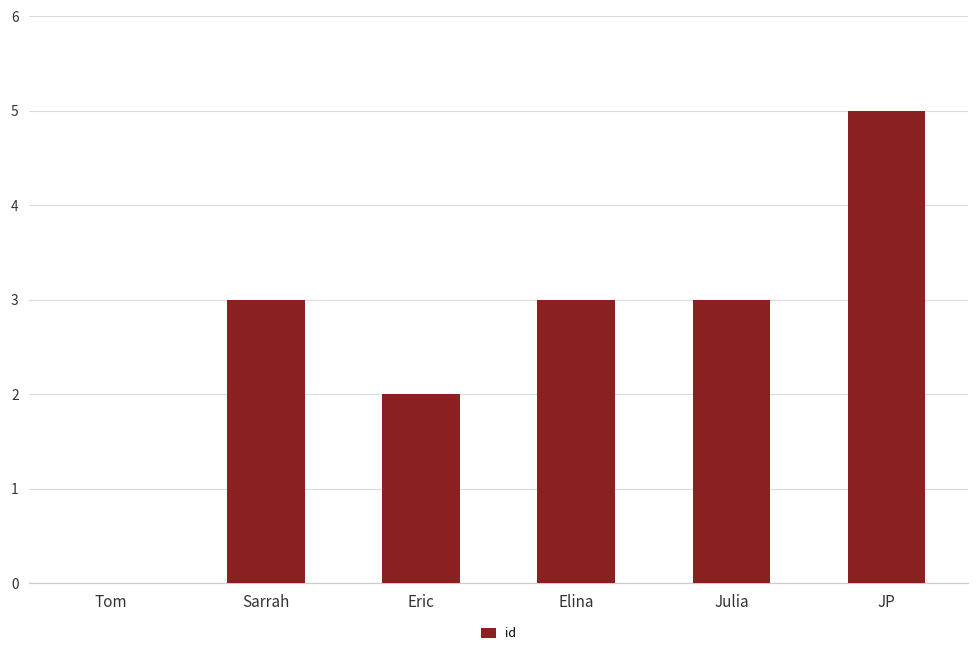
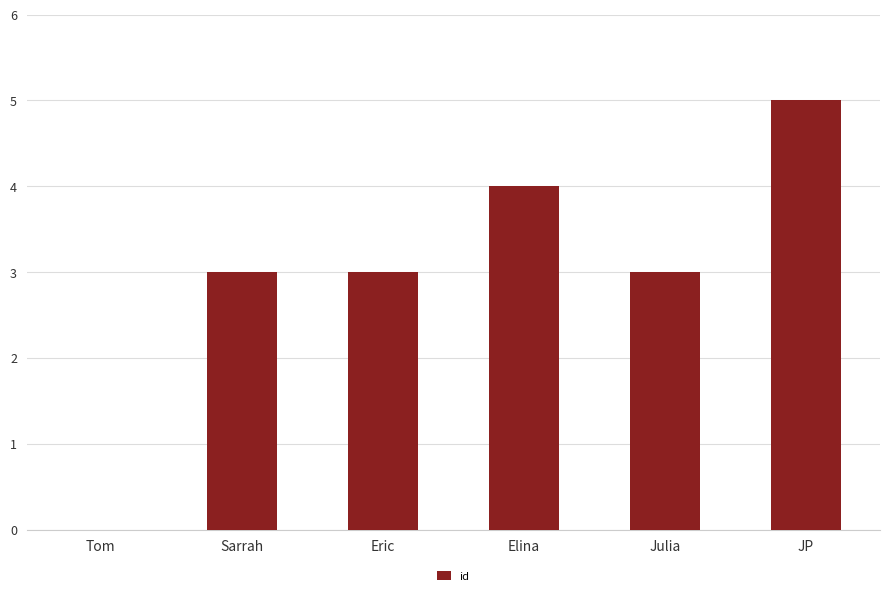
  {
    "Tom": 0,
    "Sarrah": 3,
-   "Eric": 2,
-   "Elina": 3,
+   "Eric": 3,
+   "Elina": 4,
    "Julia": 3,
    "JP": 5
  }
